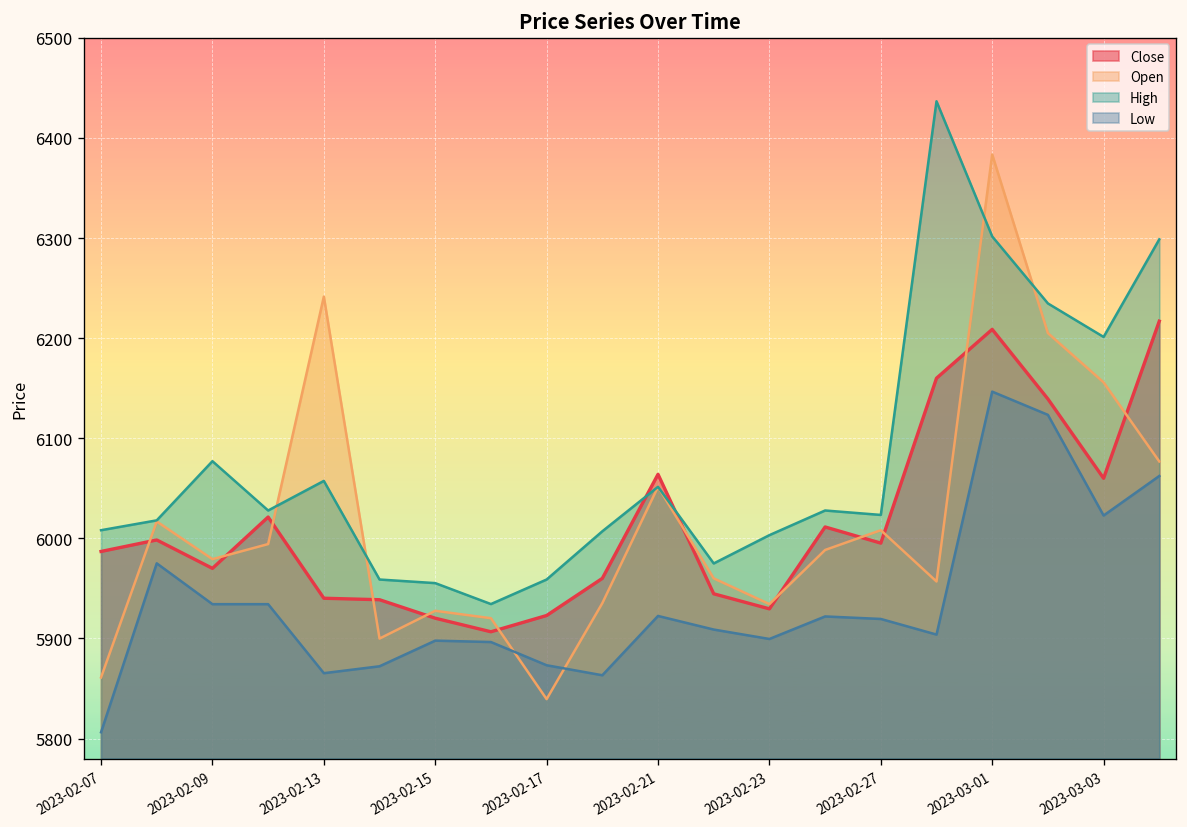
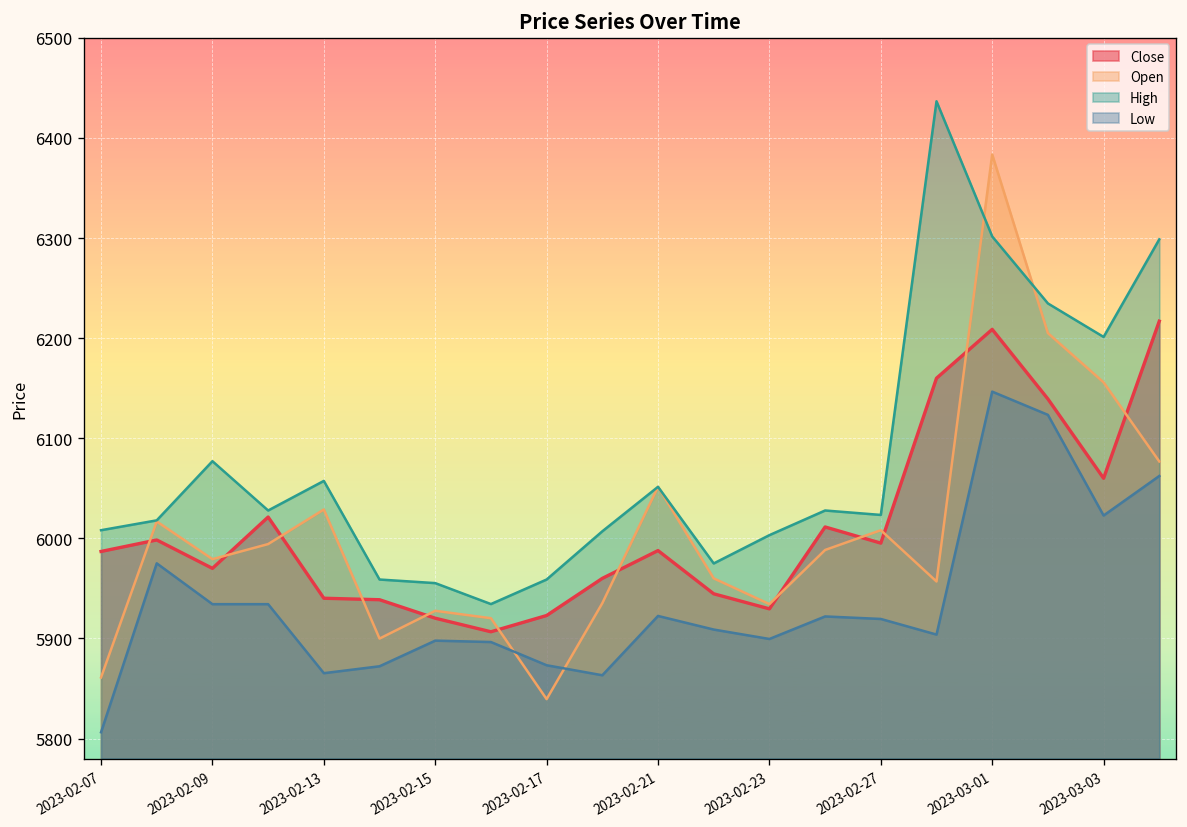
  {
    "Close": {
      "2023-02-07": 5990,
      "2023-02-09": 5970,
      "2023-02-13": 5940,
      "2023-02-15": 5920,
      "2023-02-17": 5920,
-     "2023-02-21": 6060,
+     "2023-02-21": 5990,
      "2023-02-23": 5930,
      "2023-02-27": 6000,
      "2023-03-01": 6210,
      "2023-03-03": 6060
    },
    "Open": {
      "2023-02-07": 5860,
      "2023-02-09": 5980,
-     "2023-02-13": 6240,
+     "2023-02-13": 6030,
      "2023-02-15": 5930,
      "2023-02-17": 5840,
      "2023-02-23": 5930,
      "2023-02-27": 6010,
      "2023-03-01": 6380,
      "2023-03-03": 6160
    }
  }
